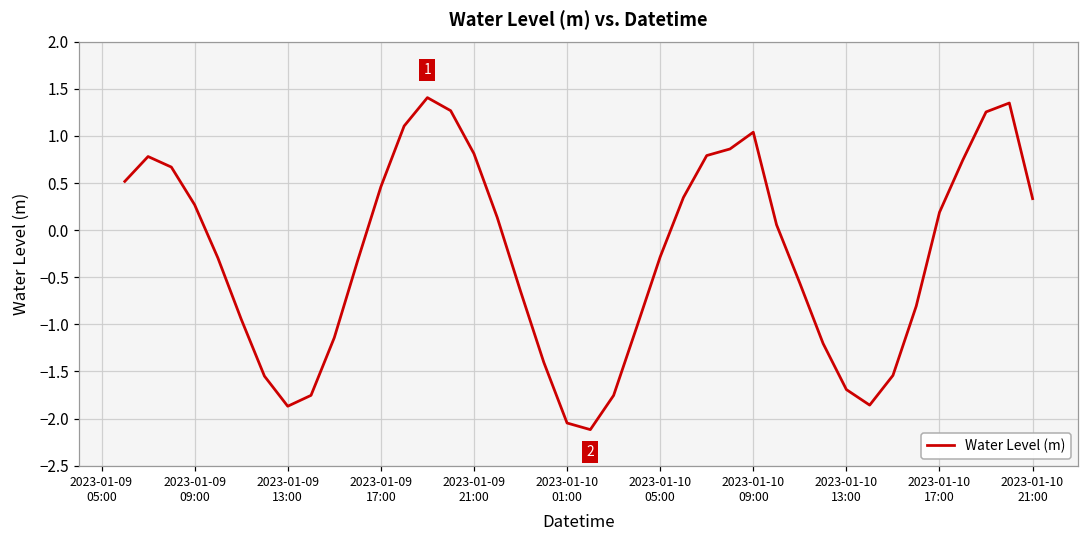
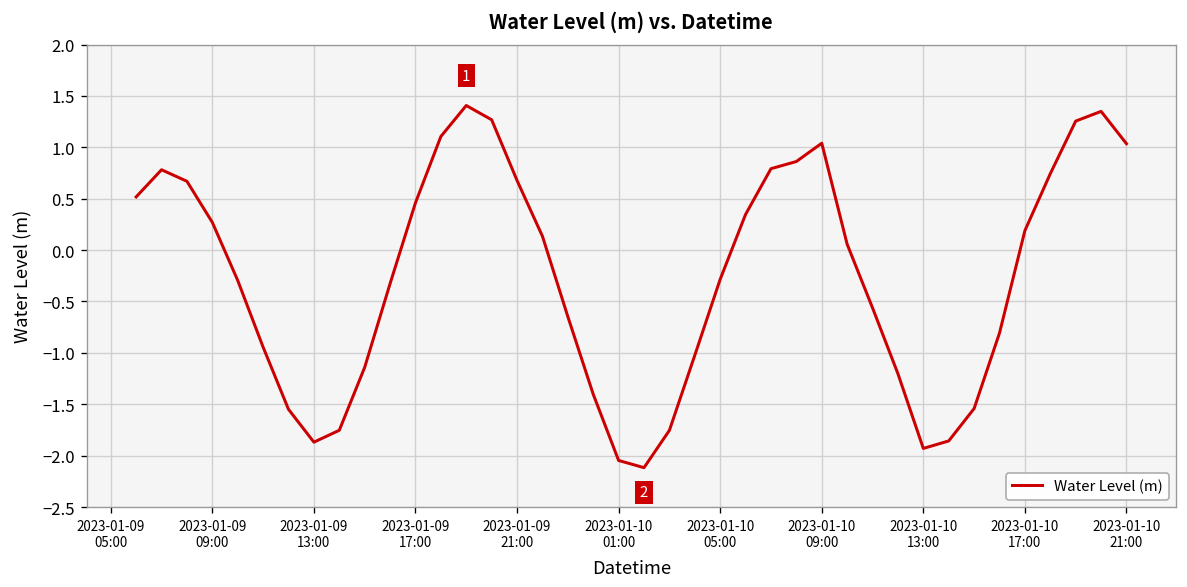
  {
    "2023-01-09 09:00": 0.3,
    "2023-01-09 13:00": -1.9,
    "2023-01-09 17:00": 0.5,
-   "2023-01-09 21:00": 0.8,
+   "2023-01-09 21:00": 0.7,
    "2023-01-10 01:00": -2.0,
    "2023-01-10 05:00": -0.3,
    "2023-01-10 09:00": 1.0,
-   "2023-01-10 13:00": -1.7,
+   "2023-01-10 13:00": -1.9,
    "2023-01-10 17:00": 0.2,
-   "2023-01-10 21:00": 0.3
+   "2023-01-10 21:00": 1.0
  }
